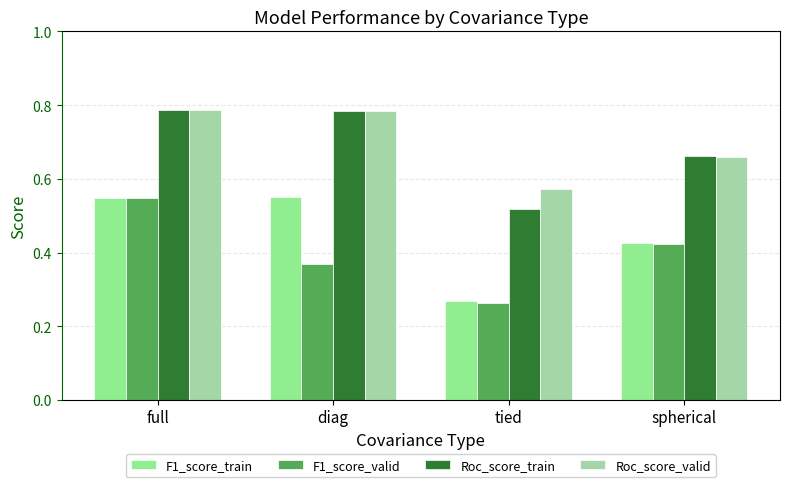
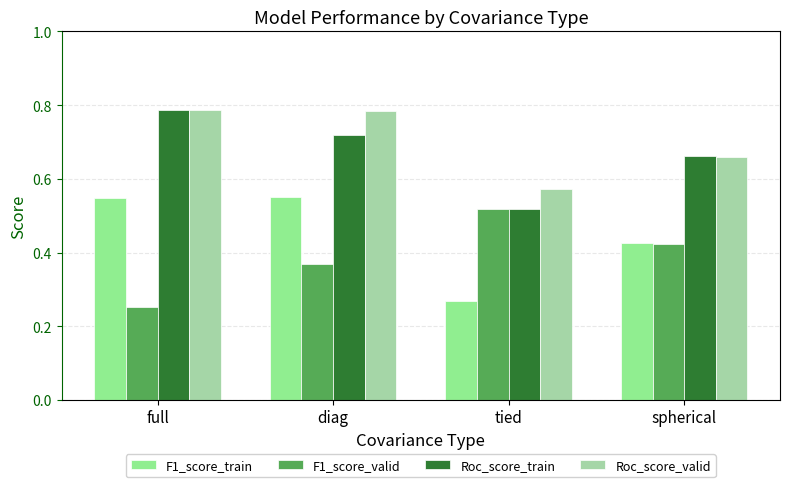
  {
    "F1_score_valid": {
-     "full": 0.55,
+     "full": 0.25,
      "diag": 0.37,
-     "tied": 0.26,
+     "tied": 0.52,
      "spherical": 0.42
    },
    "Roc_score_train": {
      "full": 0.79,
-     "diag": 0.78,
+     "diag": 0.72,
      "tied": 0.52,
      "spherical": 0.66
    }
  }
